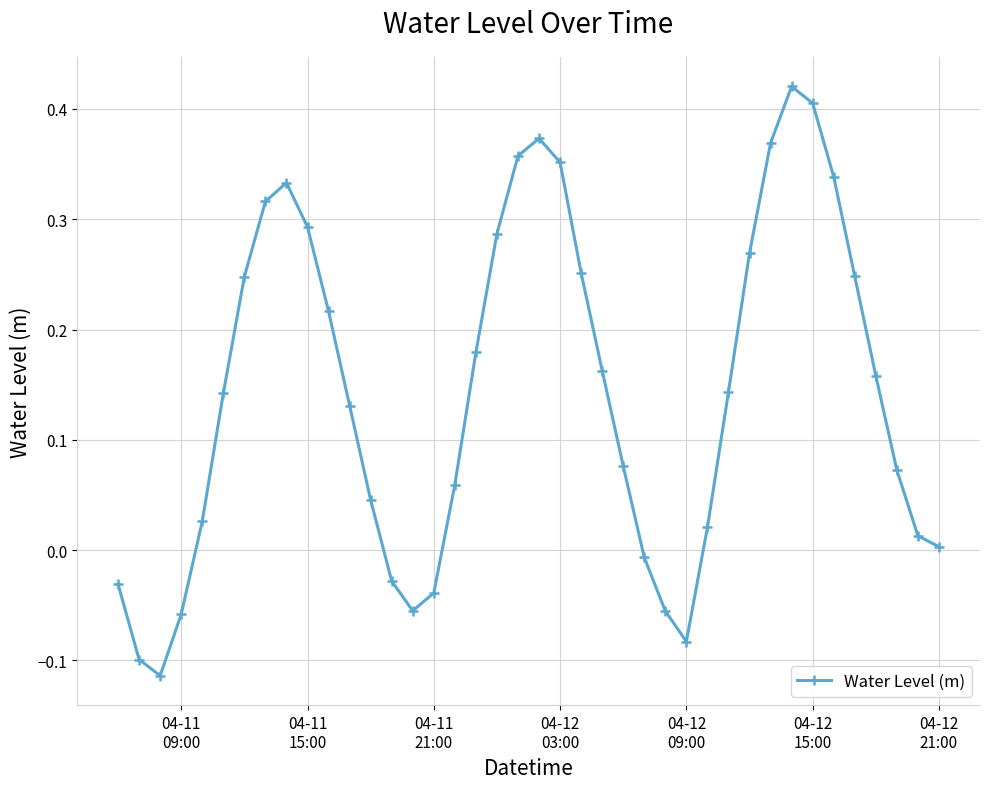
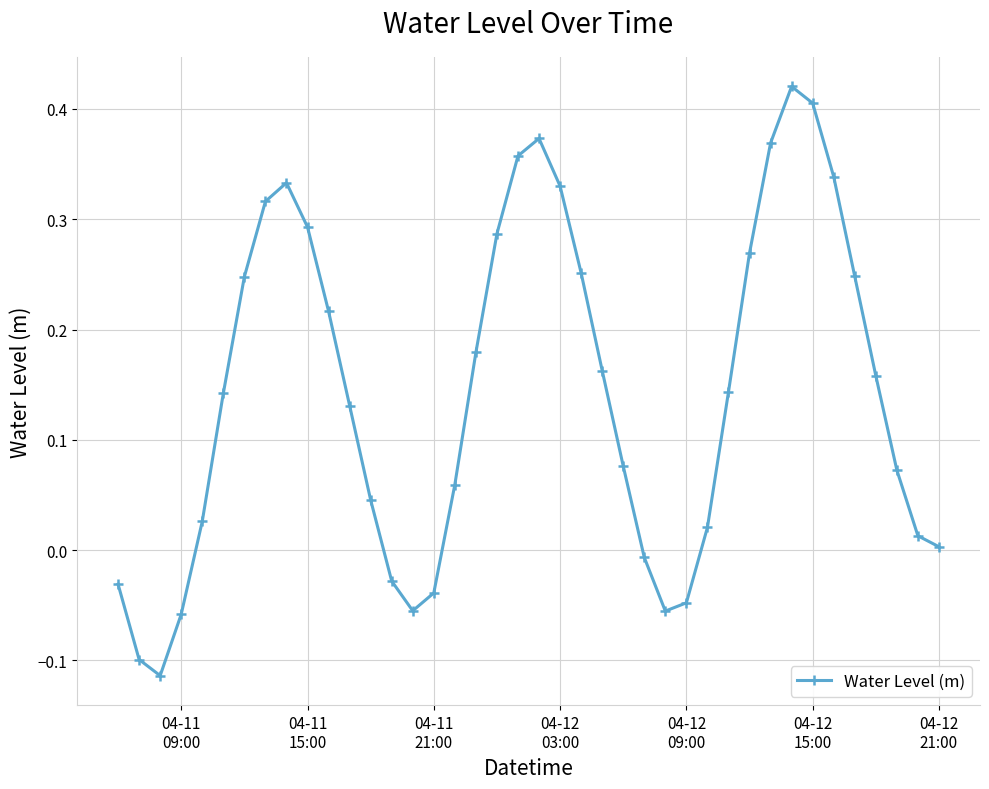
  {
    "04-11 09:00": -0.058,
    "04-11 15:00": 0.293,
    "04-11 21:00": -0.039,
-   "04-12 03:00": 0.352,
-   "04-12 09:00": -0.083,
+   "04-12 03:00": 0.330,
+   "04-12 09:00": -0.048,
    "04-12 15:00": 0.405,
    "04-12 21:00": 0.003
  }
